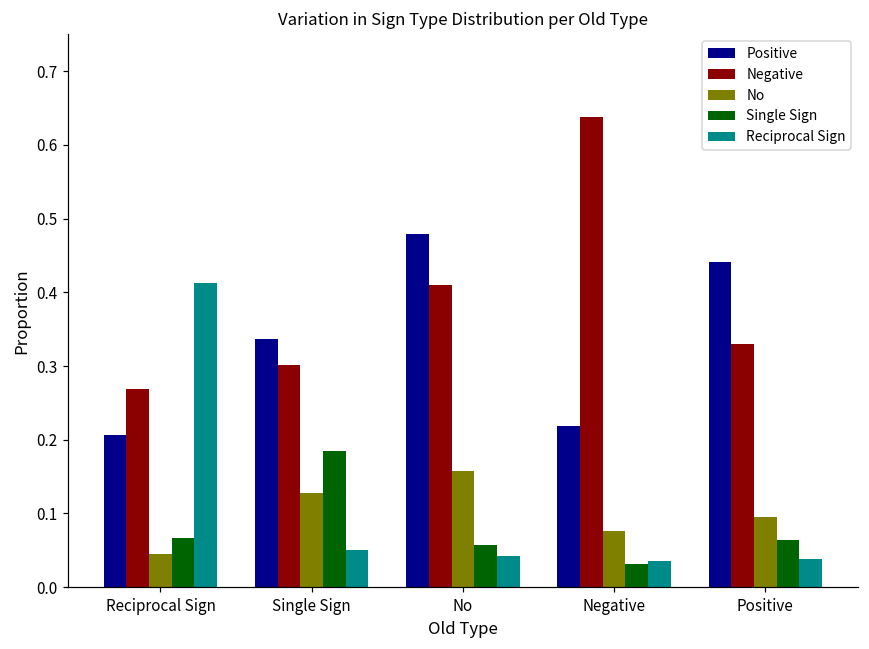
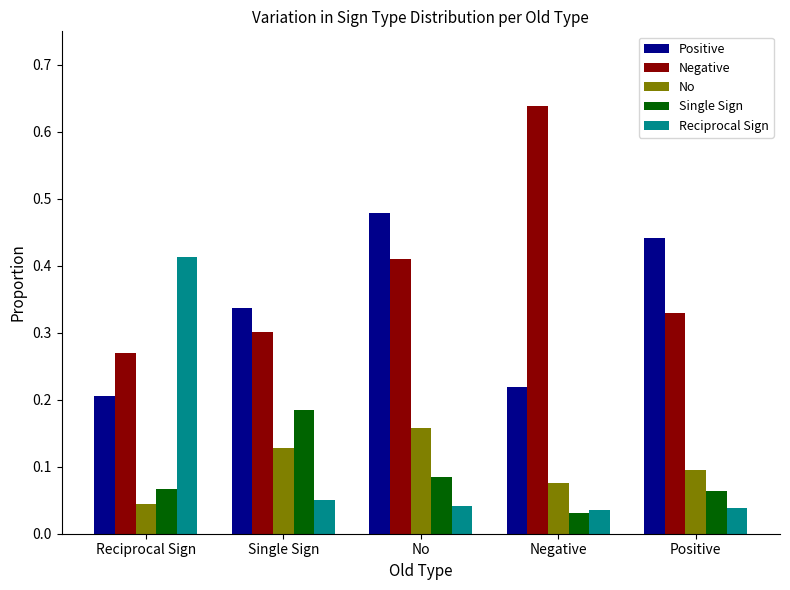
  {
    "Positive": {
      "Reciprocal Sign": 0.21,
      "Single Sign": 0.34,
      "No": 0.48,
      "Negative": 0.22,
      "Positive": 0.44
    },
    "Negative": {
      "Reciprocal Sign": 0.27,
      "Single Sign": 0.30,
      "No": 0.41,
      "Negative": 0.64,
      "Positive": 0.33
    },
    "No": {
      "Reciprocal Sign": 0.04,
      "Single Sign": 0.13,
      "No": 0.16,
      "Negative": 0.08,
      "Positive": 0.09
    },
    "Single Sign": {
      "Reciprocal Sign": 0.07,
      "Single Sign": 0.18,
-     "No": 0.06,
+     "No": 0.08,
      "Negative": 0.03,
      "Positive": 0.06
    },
    "Reciprocal Sign": {
      "Reciprocal Sign": 0.41,
      "Single Sign": 0.05,
      "No": 0.04,
      "Negative": 0.04,
      "Positive": 0.04
    }
  }
